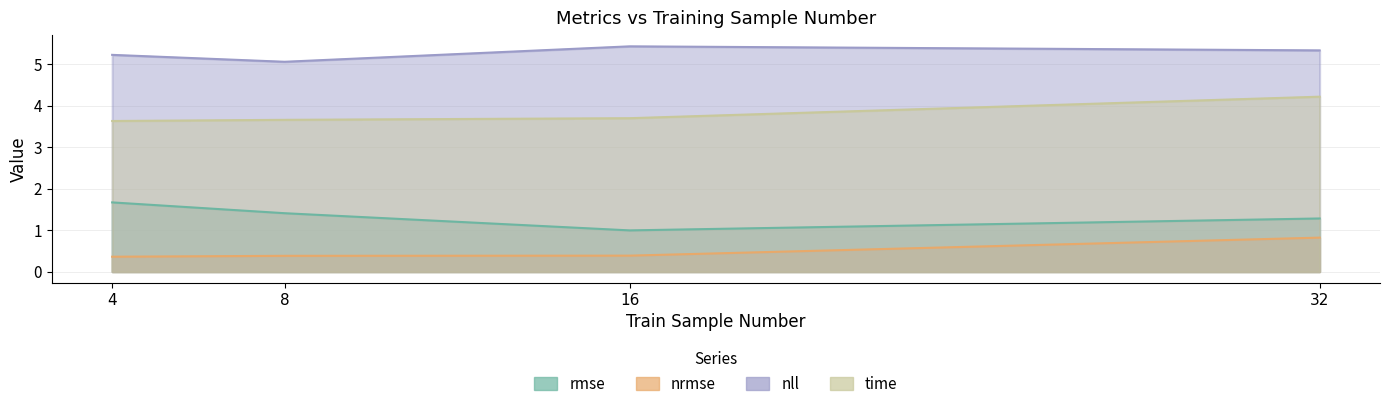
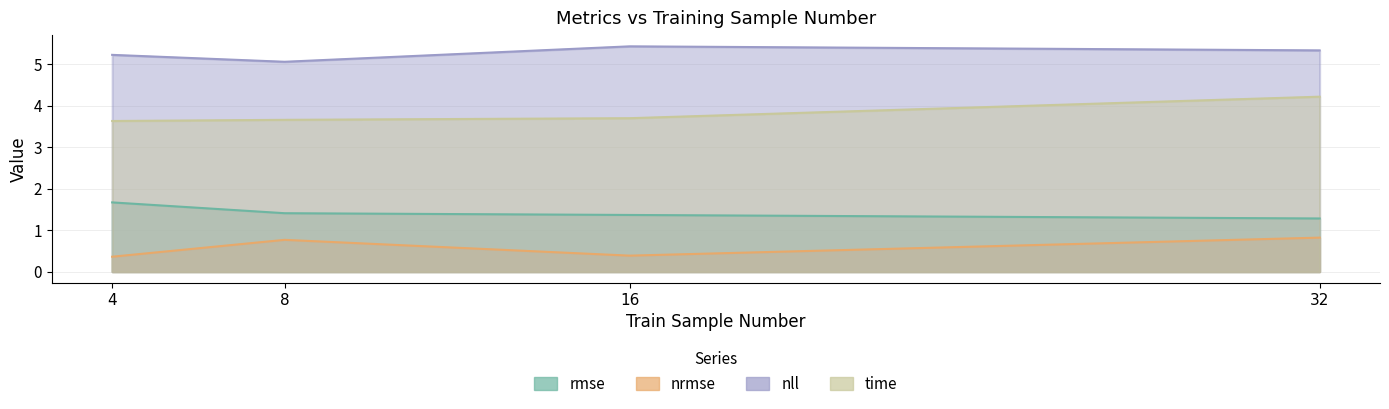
  {
    "rmse": {
      "4": 1.7,
      "8": 1.4,
-     "16": 1.0,
+     "16": 1.4,
      "32": 1.3
    },
    "nrmse": {
      "4": 0.4,
-     "8": 0.4,
+     "8": 0.8,
      "16": 0.4,
      "32": 0.8
    }
  }
